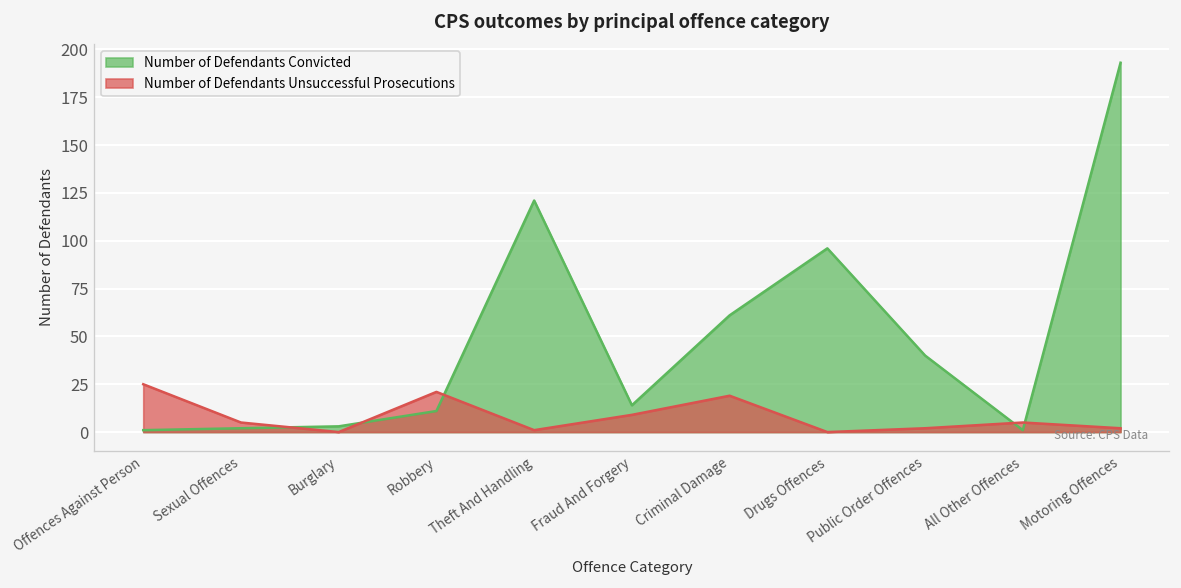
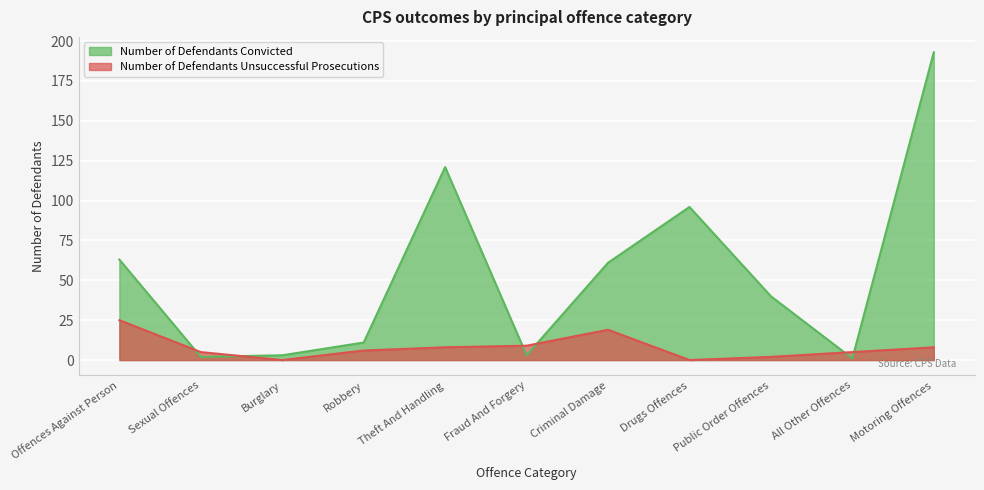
  {
    "Number of Defendants Convicted": {
-     "Offences Against Person": 1,
+     "Offences Against Person": 63,
      "Sexual Offences": 2,
      "Burglary": 3,
      "Robbery": 11,
      "Theft And Handling": 121,
-     "Fraud And Forgery": 14,
+     "Fraud And Forgery": 3,
      "Criminal Damage": 61,
      "Drugs Offences": 96,
      "Public Order Offences": 40,
      "All Other Offences": 1,
      "Motoring Offences": 193
    },
    "Number of Defendants Unsuccessful Prosecutions": {
      "Offences Against Person": 25,
      "Sexual Offences": 5,
      "Burglary": 0,
-     "Robbery": 21,
-     "Theft And Handling": 1,
+     "Robbery": 6,
+     "Theft And Handling": 8,
      "Fraud And Forgery": 9,
      "Criminal Damage": 19,
      "Drugs Offences": 0,
      "Public Order Offences": 2,
      "All Other Offences": 5,
-     "Motoring Offences": 2
+     "Motoring Offences": 8
    }
  }
